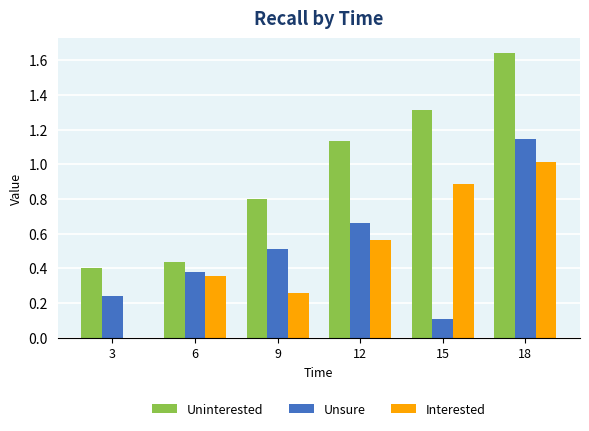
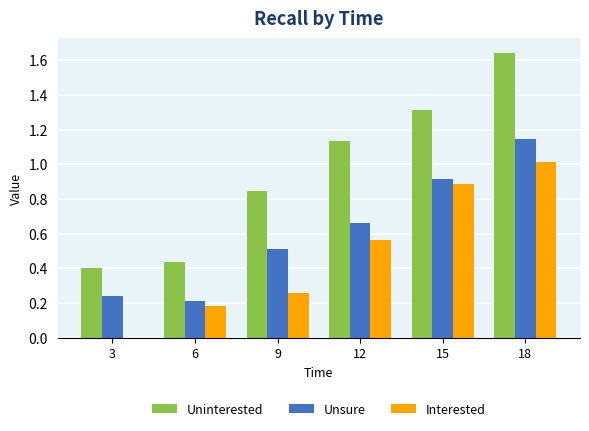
  {
    "Uninterested": {
      "3": 0.40,
      "6": 0.44,
-     "9": 0.80,
+     "9": 0.85,
      "12": 1.13,
      "15": 1.31,
      "18": 1.64
    },
    "Unsure": {
      "3": 0.24,
-     "6": 0.38,
+     "6": 0.21,
      "9": 0.51,
      "12": 0.66,
-     "15": 0.11,
+     "15": 0.91,
      "18": 1.14
    },
    "Interested": {
      "3": 0.00,
-     "6": 0.36,
+     "6": 0.19,
      "9": 0.26,
      "12": 0.56,
      "15": 0.89,
      "18": 1.01
    }
  }
